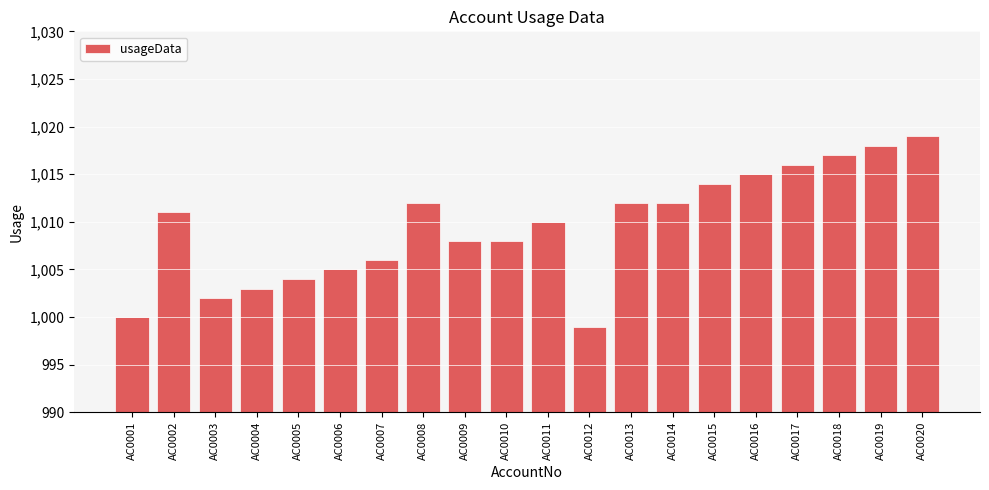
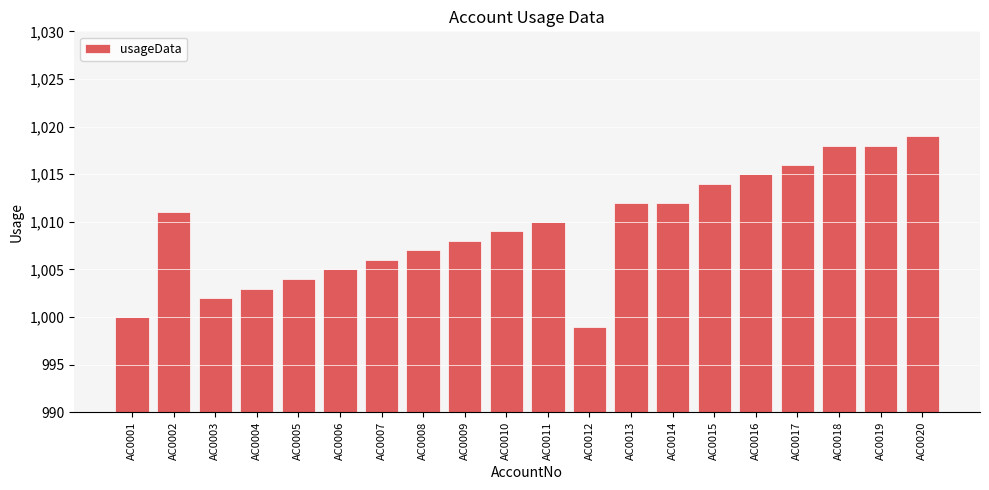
  {
    "AC0001": "1,000",
    "AC0002": "1,011",
    "AC0003": "1,002",
    "AC0004": "1,003",
    "AC0005": "1,004",
    "AC0006": "1,005",
    "AC0007": "1,006",
-   "AC0008": "1,012",
+   "AC0008": "1,007",
    "AC0009": "1,008",
-   "AC0010": "1,008",
+   "AC0010": "1,009",
    "AC0011": "1,010",
    "AC0012": "999",
    "AC0013": "1,012",
    "AC0014": "1,012",
    "AC0015": "1,014",
    "AC0016": "1,015",
    "AC0017": "1,016",
-   "AC0018": "1,017",
+   "AC0018": "1,018",
    "AC0019": "1,018",
    "AC0020": "1,019"
  }
